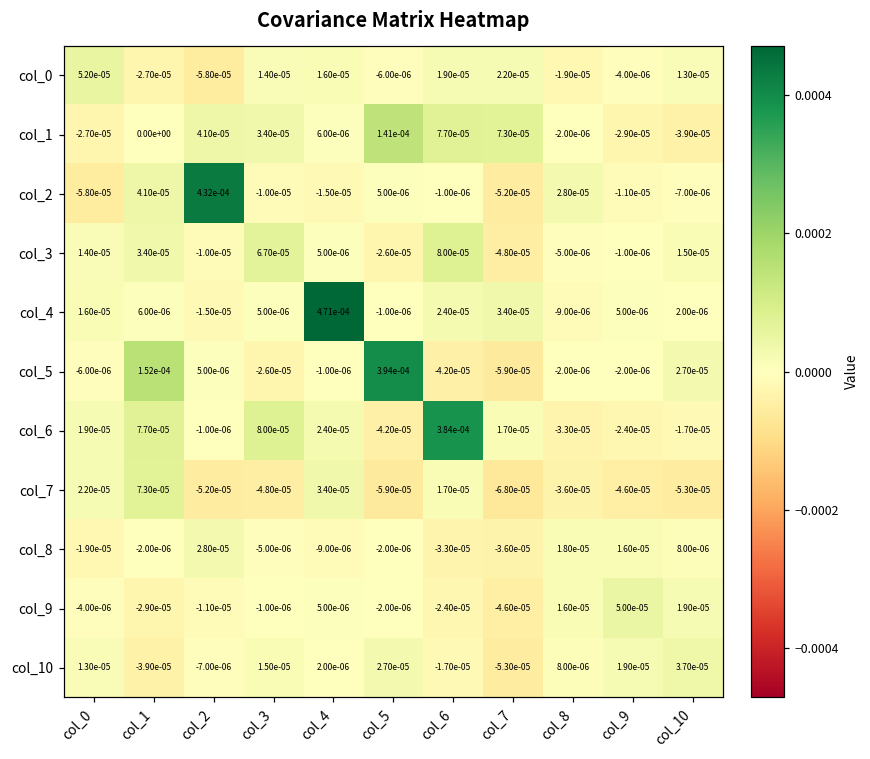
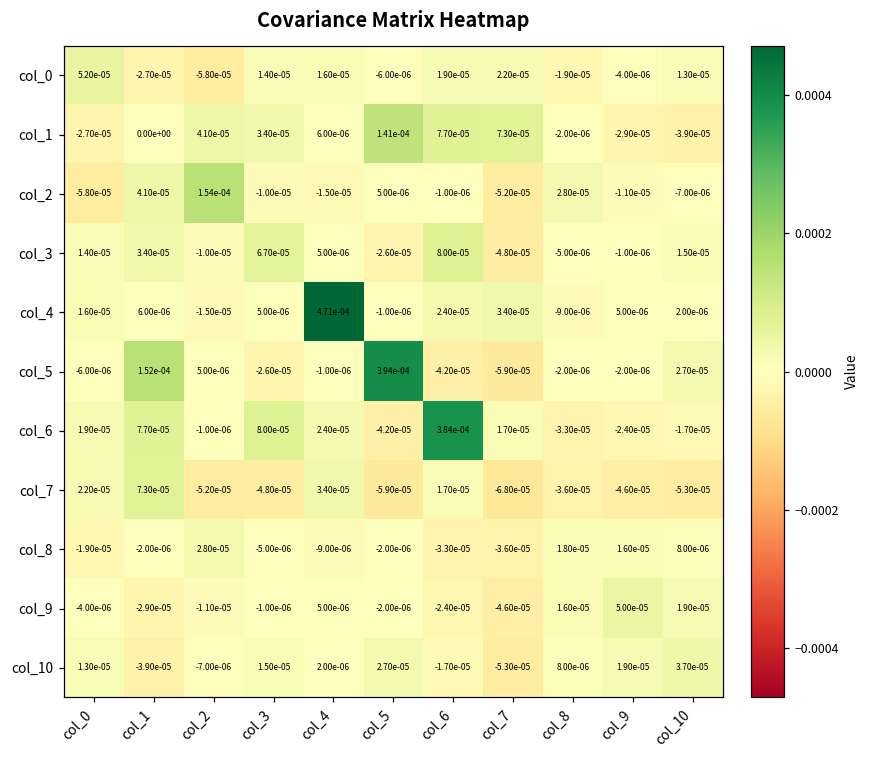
  {
    "col_0": {
      "col_0": "5.20e-05",
      "col_1": "-2.70e-05",
      "col_2": "-5.80e-05",
      "col_3": "1.40e-05",
      "col_4": "1.60e-05",
      "col_5": "-6.00e-06",
      "col_6": "1.90e-05",
      "col_7": "2.20e-05",
      "col_8": "-1.90e-05",
      "col_9": "-4.00e-06",
      "col_10": "1.30e-05"
    },
    "col_1": {
      "col_0": "-2.70e-05",
      "col_1": "0.00e+00",
      "col_2": "4.10e-05",
      "col_3": "3.40e-05",
      "col_4": "6.00e-06",
      "col_5": "1.41e-04",
      "col_6": "7.70e-05",
      "col_7": "7.30e-05",
      "col_8": "-2.00e-06",
      "col_9": "-2.90e-05",
      "col_10": "-3.90e-05"
    },
    "col_2": {
      "col_0": "-5.80e-05",
      "col_1": "4.10e-05",
-     "col_2": "4.32e-04",
+     "col_2": "1.54e-04",
      "col_3": "-1.00e-05",
      "col_4": "-1.50e-05",
      "col_5": "5.00e-06",
      "col_6": "-1.00e-06",
      "col_7": "-5.20e-05",
      "col_8": "2.80e-05",
      "col_9": "-1.10e-05",
      "col_10": "-7.00e-06"
    },
    "col_3": {
      "col_0": "1.40e-05",
      "col_1": "3.40e-05",
      "col_2": "-1.00e-05",
      "col_3": "6.70e-05",
      "col_4": "5.00e-06",
      "col_5": "-2.60e-05",
      "col_6": "8.00e-05",
      "col_7": "-4.80e-05",
      "col_8": "-5.00e-06",
      "col_9": "-1.00e-06",
      "col_10": "1.50e-05"
    },
    "col_4": {
      "col_0": "1.60e-05",
      "col_1": "6.00e-06",
      "col_2": "-1.50e-05",
      "col_3": "5.00e-06",
      "col_4": "4.71e-04",
      "col_5": "-1.00e-06",
      "col_6": "2.40e-05",
      "col_7": "3.40e-05",
      "col_8": "-9.00e-06",
      "col_9": "5.00e-06",
      "col_10": "2.00e-06"
    },
    "col_5": {
      "col_0": "-6.00e-06",
      "col_1": "1.52e-04",
      "col_2": "5.00e-06",
      "col_3": "-2.60e-05",
      "col_4": "-1.00e-06",
      "col_5": "3.94e-04",
      "col_6": "-4.20e-05",
      "col_7": "-5.90e-05",
      "col_8": "-2.00e-06",
      "col_9": "-2.00e-06",
      "col_10": "2.70e-05"
    },
    "col_6": {
      "col_0": "1.90e-05",
      "col_1": "7.70e-05",
      "col_2": "-1.00e-06",
      "col_3": "8.00e-05",
      "col_4": "2.40e-05",
      "col_5": "-4.20e-05",
      "col_6": "3.84e-04",
      "col_7": "1.70e-05",
      "col_8": "-3.30e-05",
      "col_9": "-2.40e-05",
      "col_10": "-1.70e-05"
    },
    "col_7": {
      "col_0": "2.20e-05",
      "col_1": "7.30e-05",
      "col_2": "-5.20e-05",
      "col_3": "-4.80e-05",
      "col_4": "3.40e-05",
      "col_5": "-5.90e-05",
      "col_6": "1.70e-05",
      "col_7": "-6.80e-05",
      "col_8": "-3.60e-05",
      "col_9": "-4.60e-05",
      "col_10": "-5.30e-05"
    },
    "col_8": {
      "col_0": "-1.90e-05",
      "col_1": "-2.00e-06",
      "col_2": "2.80e-05",
      "col_3": "-5.00e-06",
      "col_4": "-9.00e-06",
      "col_5": "-2.00e-06",
      "col_6": "-3.30e-05",
      "col_7": "-3.60e-05",
      "col_8": "1.80e-05",
      "col_9": "1.60e-05",
      "col_10": "8.00e-06"
    },
    "col_9": {
      "col_0": "-4.00e-06",
      "col_1": "-2.90e-05",
      "col_2": "-1.10e-05",
      "col_3": "-1.00e-06",
      "col_4": "5.00e-06",
      "col_5": "-2.00e-06",
      "col_6": "-2.40e-05",
      "col_7": "-4.60e-05",
      "col_8": "1.60e-05",
      "col_9": "5.00e-05",
      "col_10": "1.90e-05"
    },
    "col_10": {
      "col_0": "1.30e-05",
      "col_1": "-3.90e-05",
      "col_2": "-7.00e-06",
      "col_3": "1.50e-05",
      "col_4": "2.00e-06",
      "col_5": "2.70e-05",
      "col_6": "-1.70e-05",
      "col_7": "-5.30e-05",
      "col_8": "8.00e-06",
      "col_9": "1.90e-05",
      "col_10": "3.70e-05"
    }
  }
